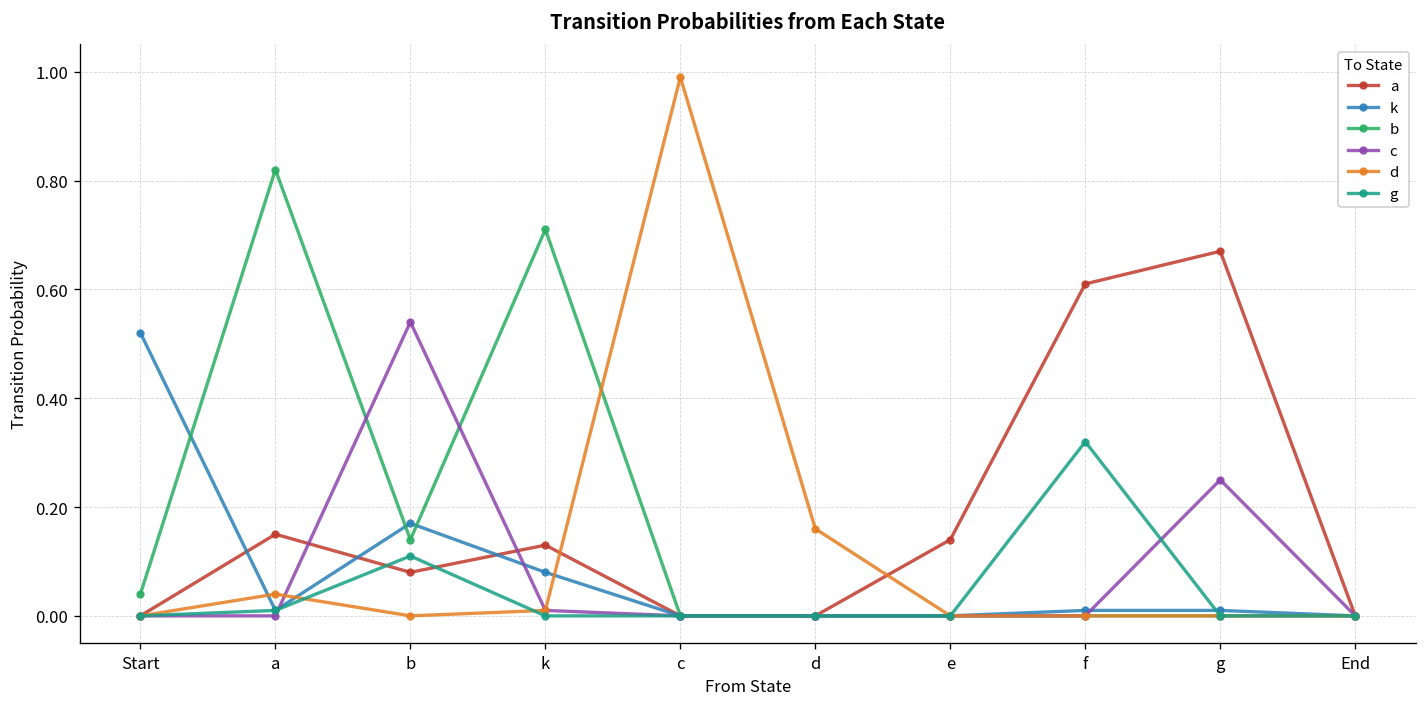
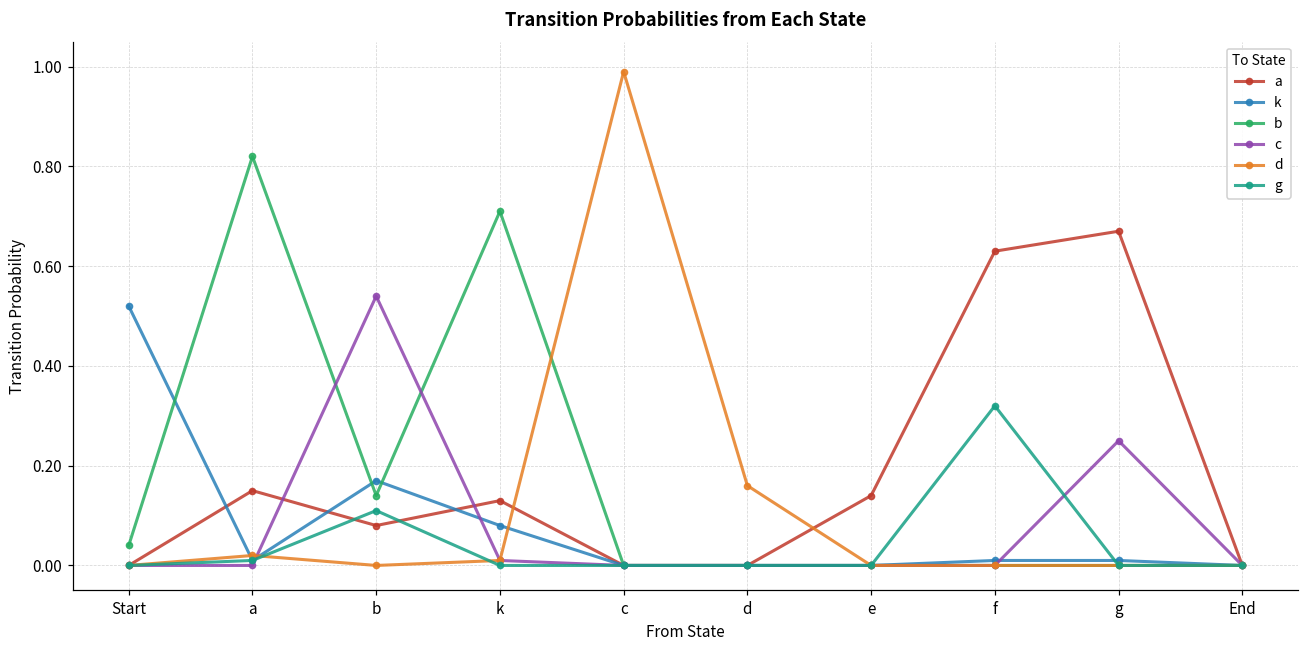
  {
    "a": {
      "a": 0.15,
      "b": 0.08,
      "k": 0.13,
      "e": 0.14,
-     "f": 0.61,
+     "f": 0.63,
      "g": 0.67
    },
    "k": {
      "Start": 0.52,
      "b": 0.17,
      "k": 0.08,
      "f": 0.01,
      "g": 0.01
    },
    "c": {
      "a": 0.00,
      "b": 0.54,
      "g": 0.25
    },
    "d": {
-     "a": 0.04,
+     "a": 0.02,
      "b": 0.00,
      "c": 0.99,
      "d": 0.16
    }
  }
